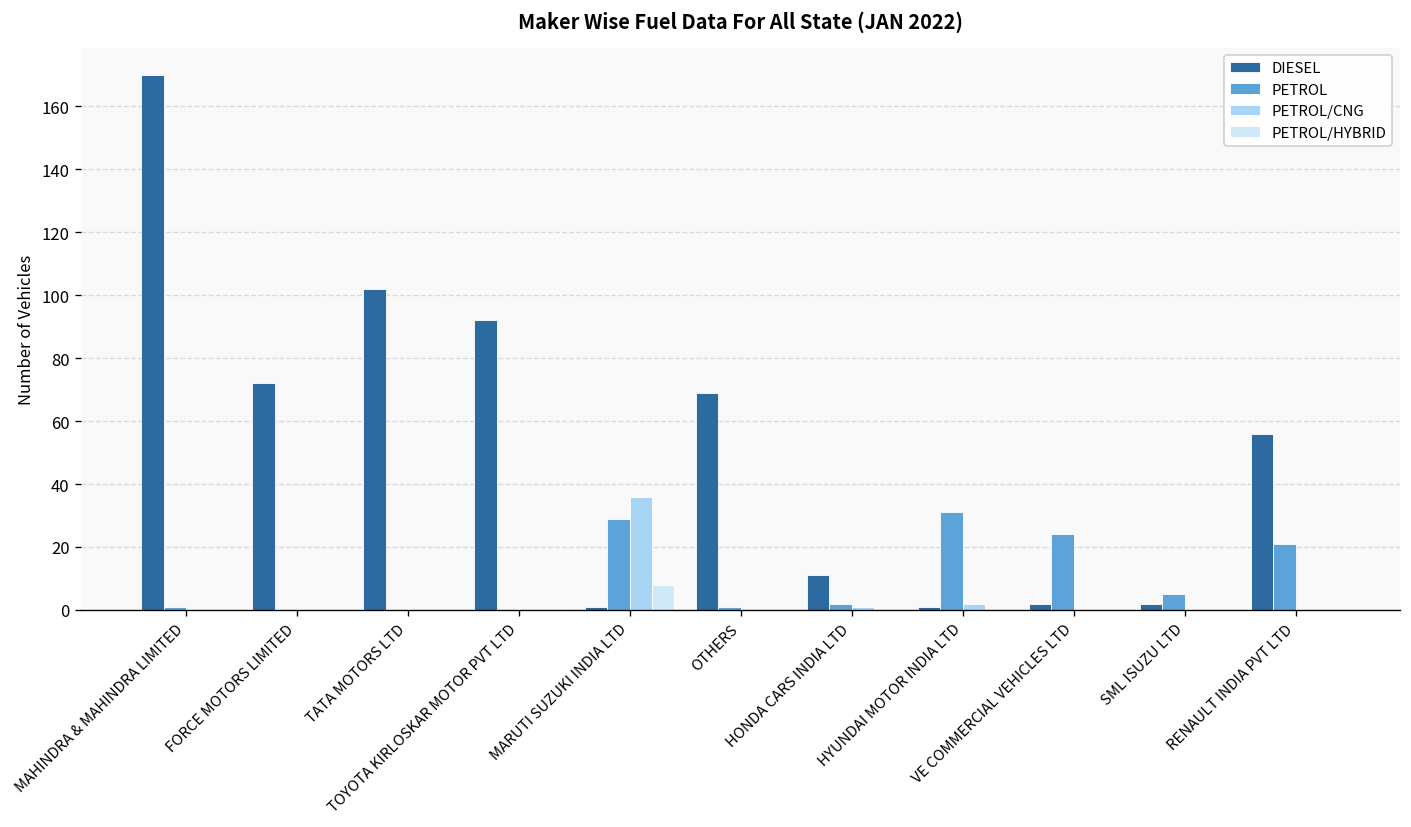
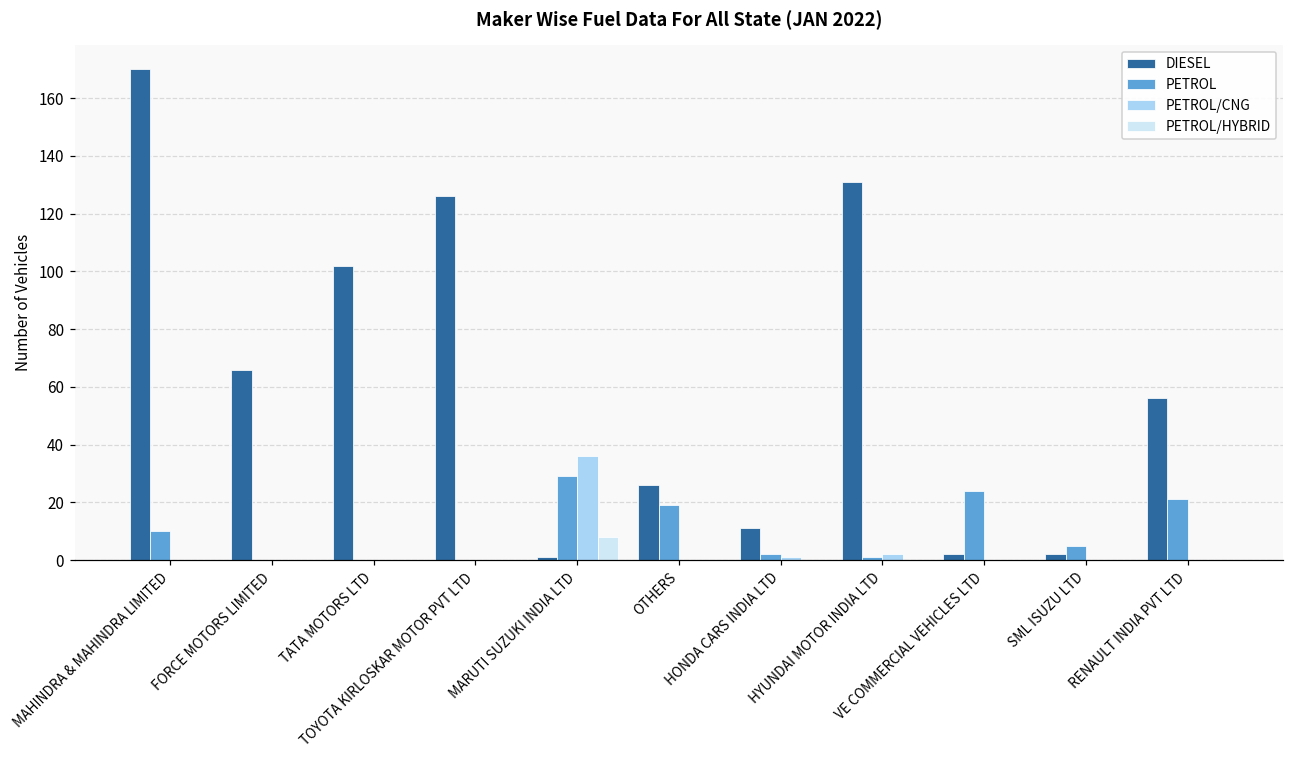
  {
    "DIESEL": {
      "MAHINDRA & MAHINDRA LIMITED": 170,
-     "FORCE MOTORS LIMITED": 72,
+     "FORCE MOTORS LIMITED": 66,
      "TATA MOTORS LTD": 102,
-     "TOYOTA KIRLOSKAR MOTOR PVT LTD": 92,
+     "TOYOTA KIRLOSKAR MOTOR PVT LTD": 126,
      "MARUTI SUZUKI INDIA LTD": 1,
-     "OTHERS": 69,
+     "OTHERS": 26,
      "HONDA CARS INDIA LTD": 11,
-     "HYUNDAI MOTOR INDIA LTD": 1,
+     "HYUNDAI MOTOR INDIA LTD": 131,
      "VE COMMERCIAL VEHICLES LTD": 2,
      "SML ISUZU LTD": 2,
      "RENAULT INDIA PVT LTD": 56
    },
    "PETROL": {
-     "MAHINDRA & MAHINDRA LIMITED": 1,
+     "MAHINDRA & MAHINDRA LIMITED": 10,
      "FORCE MOTORS LIMITED": 0,
      "TATA MOTORS LTD": 0,
      "TOYOTA KIRLOSKAR MOTOR PVT LTD": 0,
      "MARUTI SUZUKI INDIA LTD": 29,
-     "OTHERS": 1,
+     "OTHERS": 19,
      "HONDA CARS INDIA LTD": 2,
-     "HYUNDAI MOTOR INDIA LTD": 31,
+     "HYUNDAI MOTOR INDIA LTD": 1,
      "VE COMMERCIAL VEHICLES LTD": 24,
      "SML ISUZU LTD": 5,
      "RENAULT INDIA PVT LTD": 21
    }
  }
